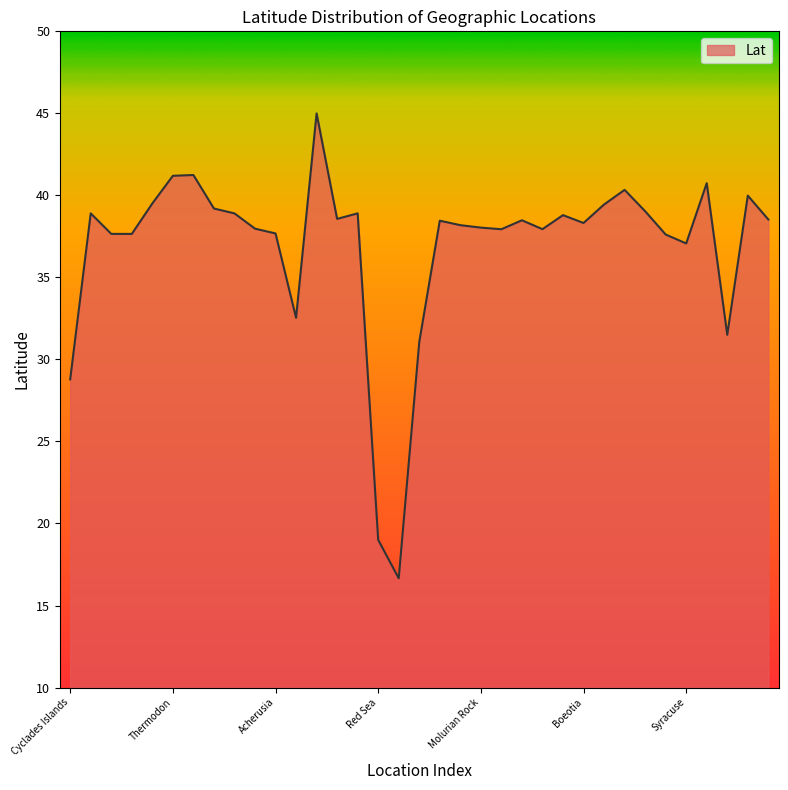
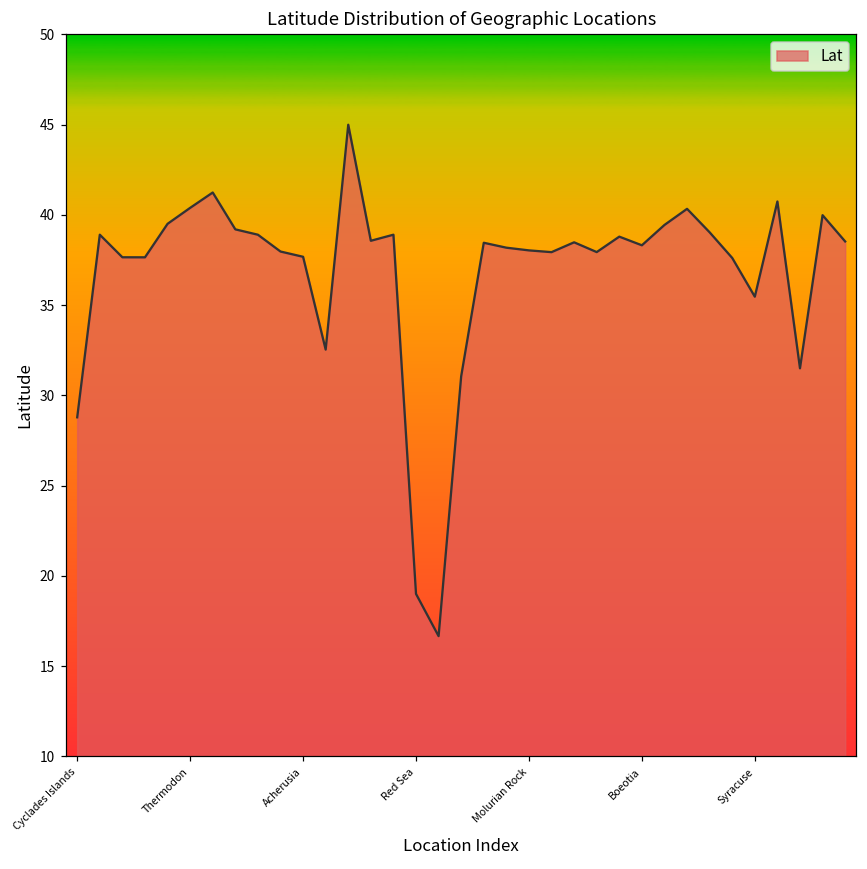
  {
    "Cyclades Islands": 28.8,
-   "Thermodon": 41.2,
+   "Thermodon": 40.4,
    "Acherusia": 37.7,
    "Red Sea": 19.0,
    "Molurian Rock": 38.0,
    "Boeotia": 38.3,
-   "Syracuse": 37.1
+   "Syracuse": 35.5
  }
